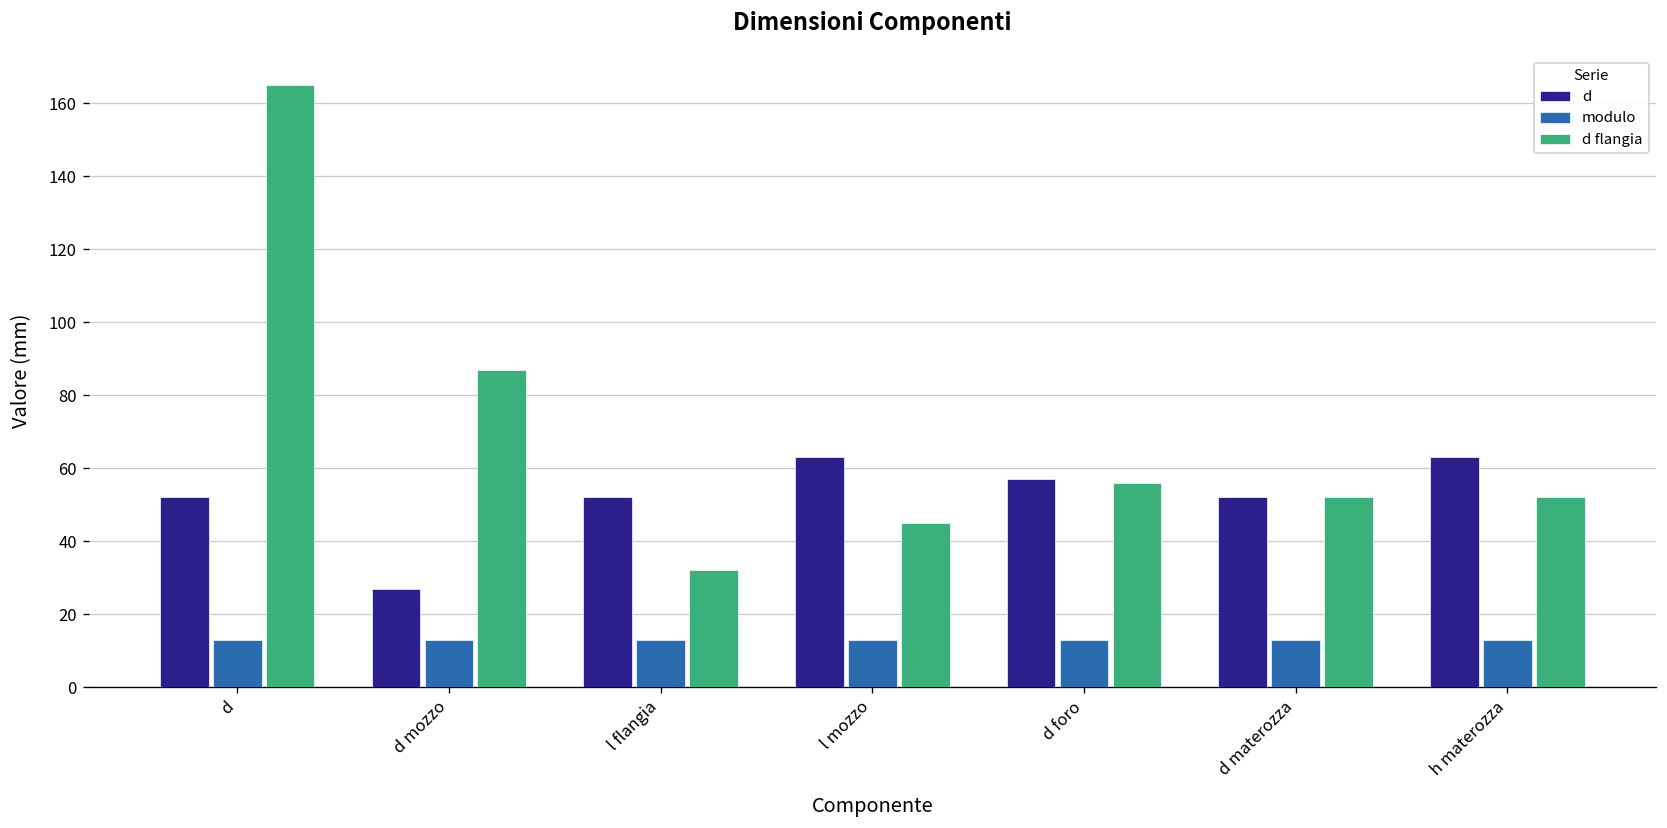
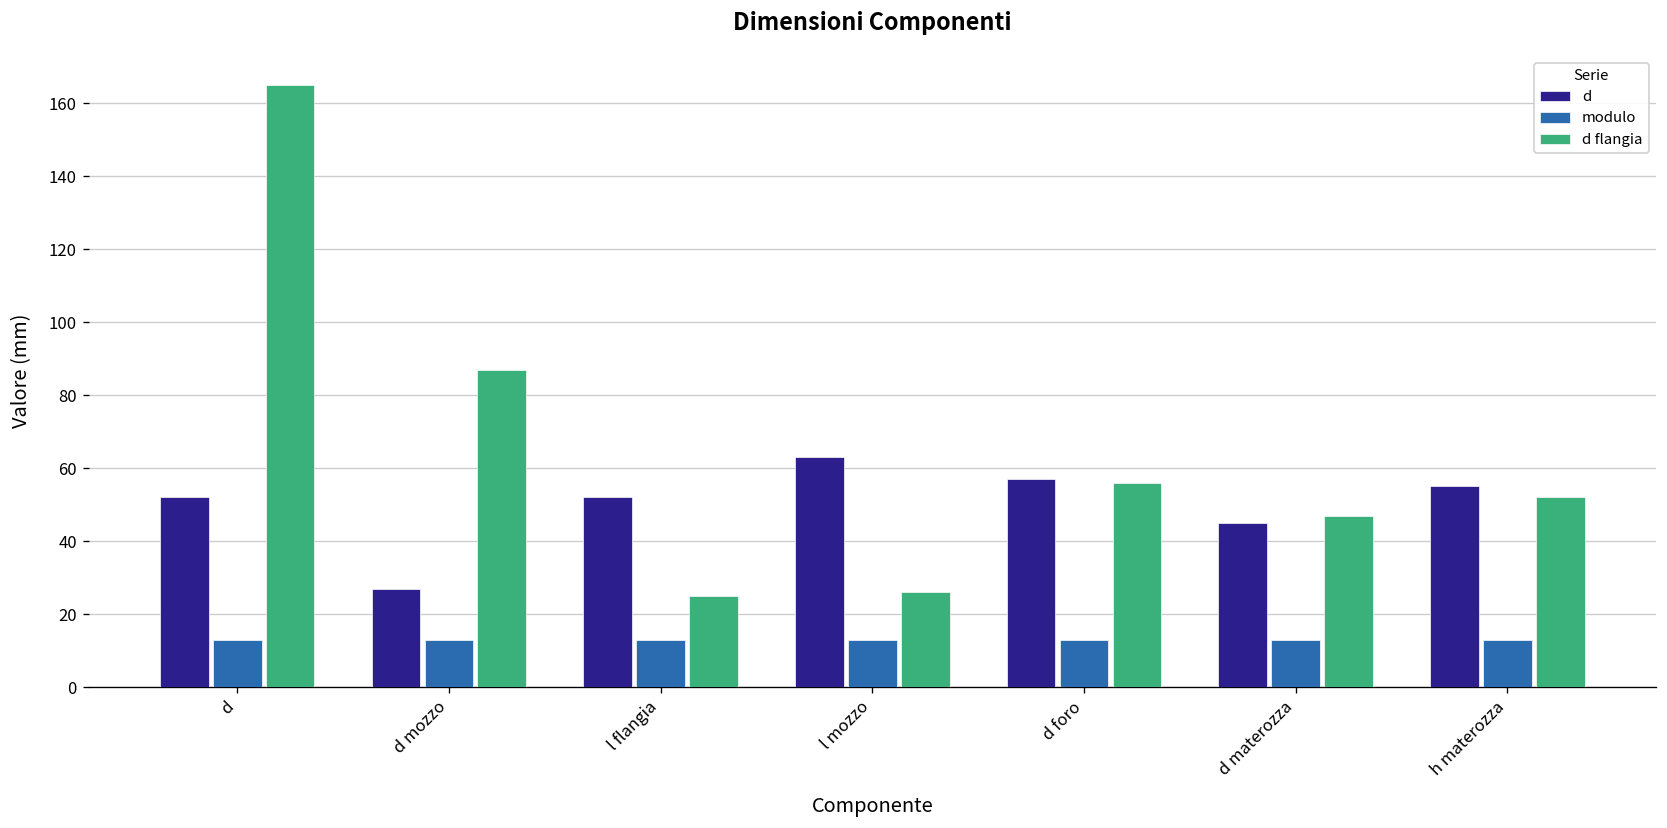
  {
    "d": {
      "d": 52,
      "d mozzo": 27,
      "l flangia": 52,
      "l mozzo": 63,
      "d foro": 57,
-     "d materozza": 52,
-     "h materozza": 63
+     "d materozza": 45,
+     "h materozza": 55
    },
    "modulo": {
      "d": 13,
      "d mozzo": 13,
      "l flangia": 13,
      "l mozzo": 13,
      "d foro": 13,
      "d materozza": 13,
      "h materozza": 13
    },
    "d flangia": {
      "d": 165,
      "d mozzo": 87,
-     "l flangia": 32,
-     "l mozzo": 45,
+     "l flangia": 25,
+     "l mozzo": 26,
      "d foro": 56,
-     "d materozza": 52,
+     "d materozza": 47,
      "h materozza": 52
    }
  }
